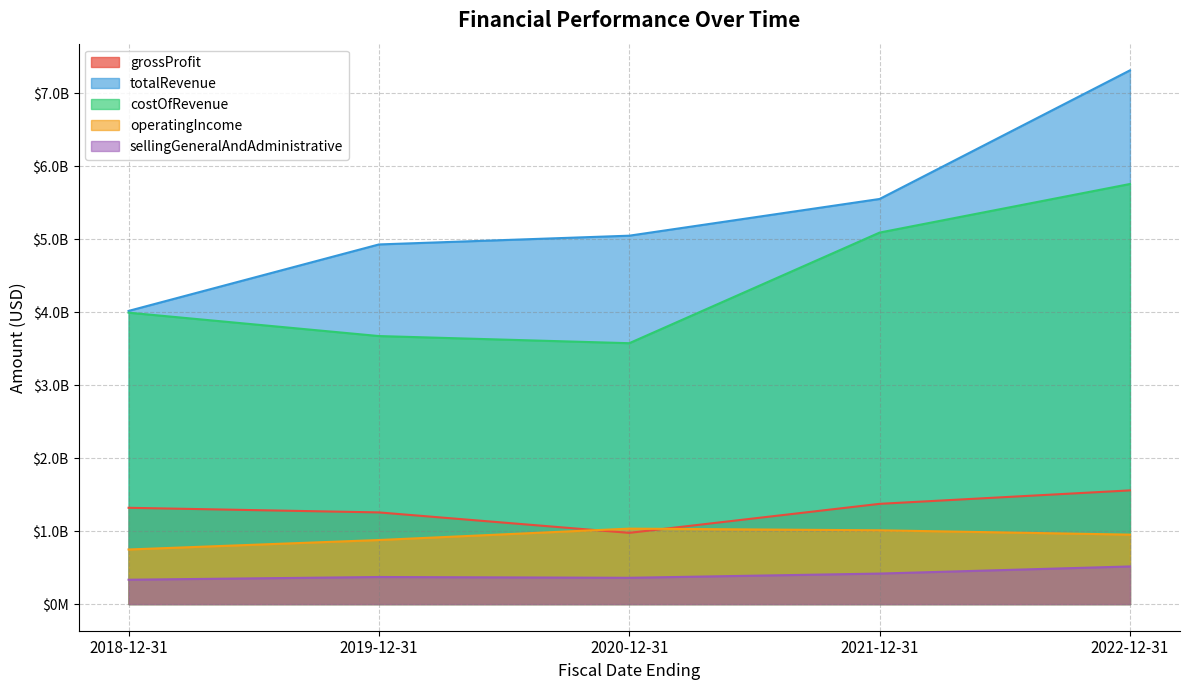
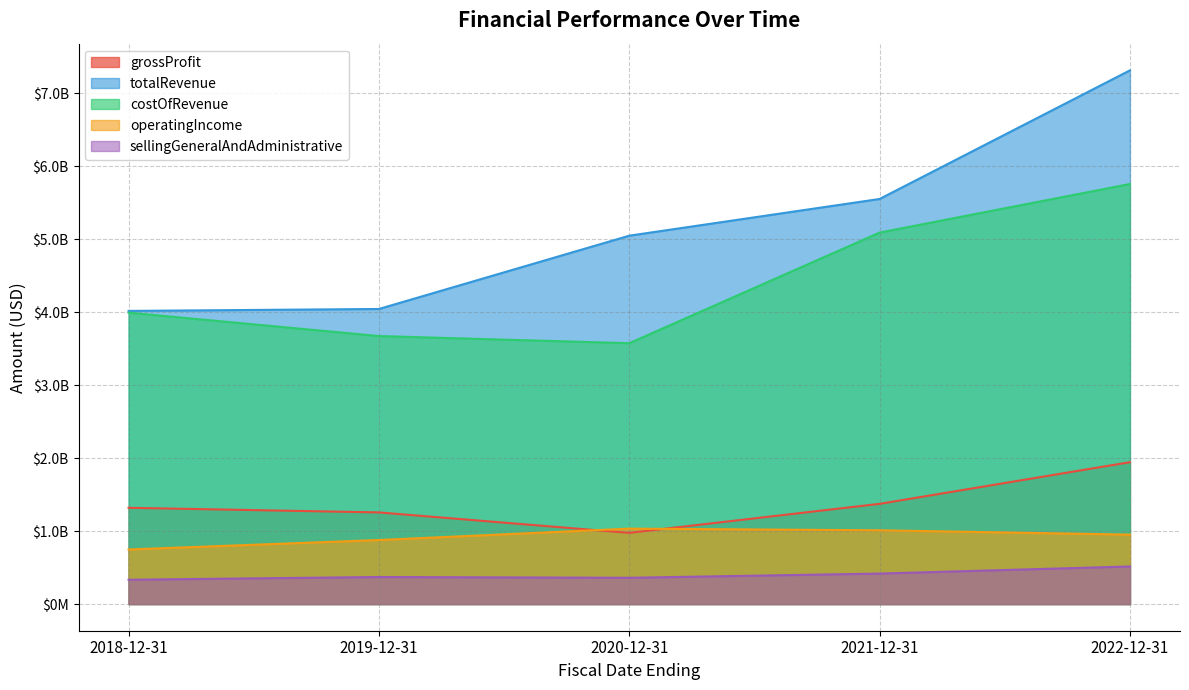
  {
    "grossProfit": {
      "2018-12-31": "$1300000000",
      "2019-12-31": "$1300000000",
      "2020-12-31": "$1000000000",
      "2021-12-31": "$1400000000",
-     "2022-12-31": "$1600000000"
+     "2022-12-31": "$1900000000"
    },
    "totalRevenue": {
-     "2019-12-31": "$4900000000",
+     "2019-12-31": "$4000000000",
      "2020-12-31": "$5000000000",
      "2021-12-31": "$5600000000",
      "2022-12-31": "$7300000000"
    },
    "costOfRevenue": {
      "2019-12-31": "$3700000000",
      "2020-12-31": "$3600000000",
      "2021-12-31": "$5100000000",
      "2022-12-31": "$5800000000"
    },
    "operatingIncome": {
      "2018-12-31": "$700000000",
      "2019-12-31": "$900000000",
      "2020-12-31": "$1000000000",
      "2021-12-31": "$1000000000",
      "2022-12-31": "$1000000000"
    },
    "sellingGeneralAndAdministrative": {
      "2018-12-31": "$300000000",
      "2019-12-31": "$400000000",
      "2020-12-31": "$400000000",
      "2021-12-31": "$400000000",
      "2022-12-31": "$500000000"
    }
  }
